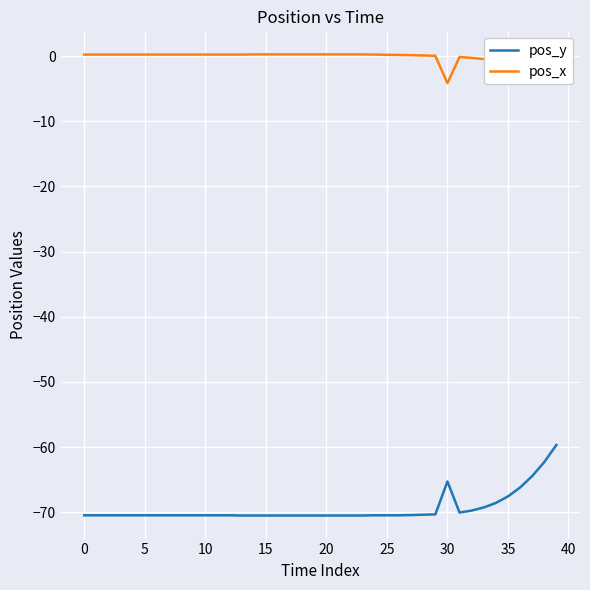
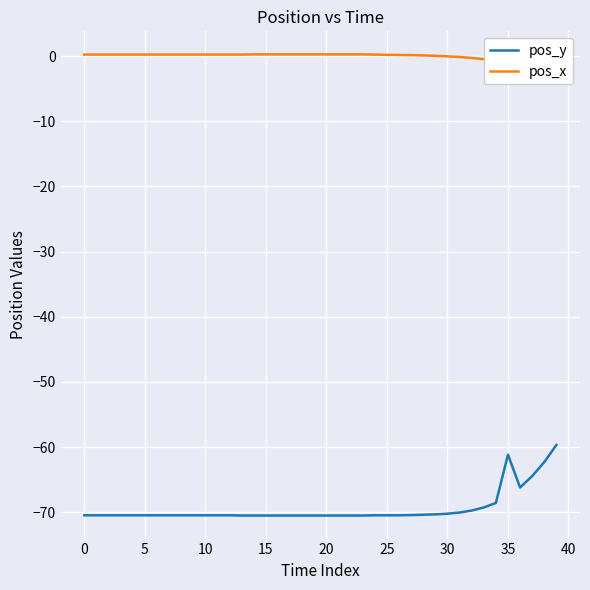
  {
    "pos_y": {
      "0": -70,
      "5": -70,
      "10": -70,
      "15": -70,
      "20": -70,
      "25": -70,
-     "30": -65,
-     "35": -68
+     "30": -70,
+     "35": -61
    },
    "pos_x": {
      "0": 0,
      "5": 0,
      "10": 0,
      "15": 0,
      "20": 0,
      "25": 0,
-     "30": -4
+     "30": 0
    }
  }
